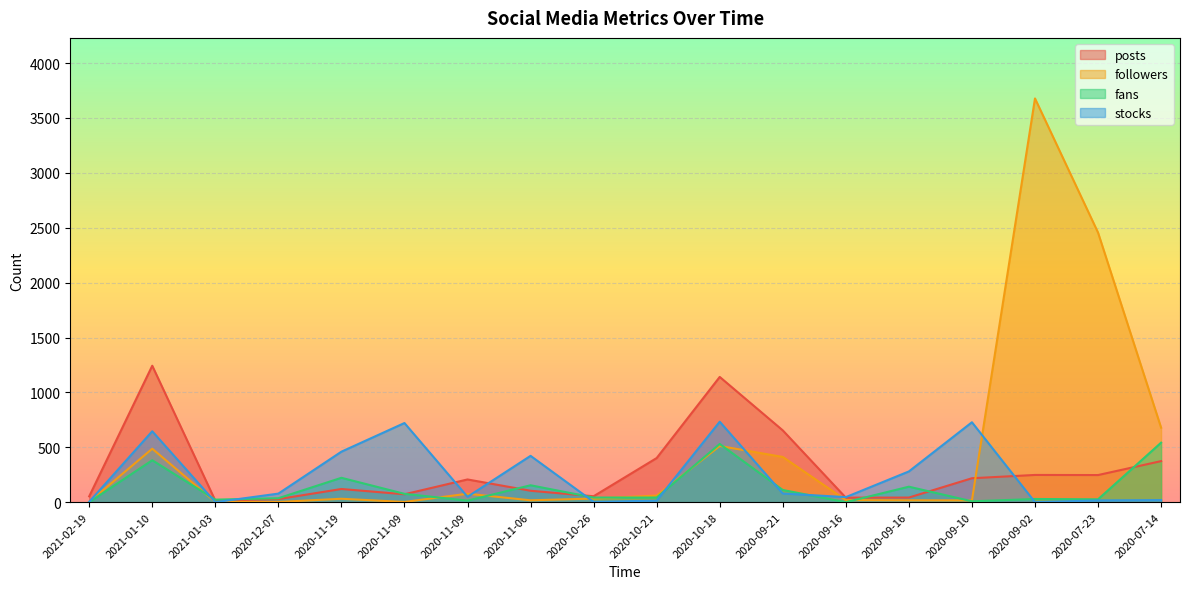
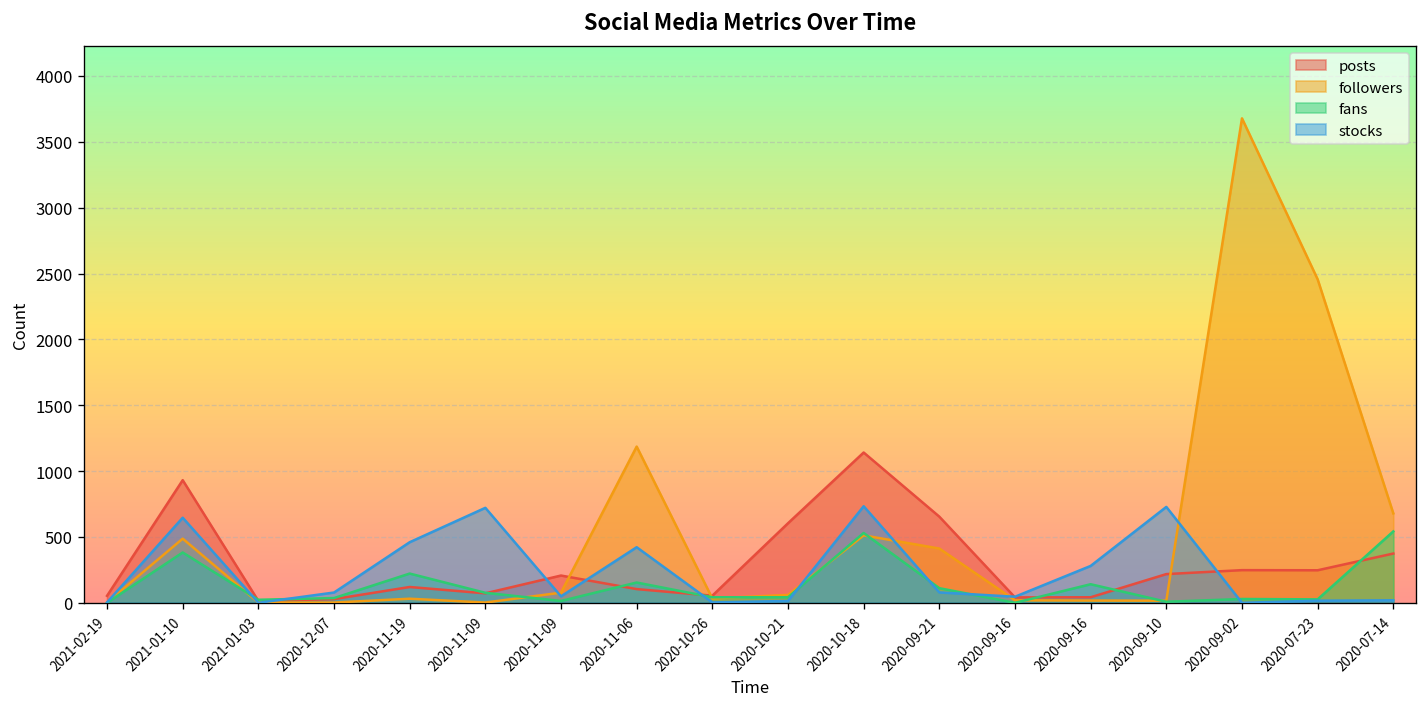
  {
    "posts": {
      "2021-02-19": 50,
-     "2021-01-10": 1240,
+     "2021-01-10": 930,
      "2020-11-19": 120,
      "2020-11-06": 100,
-     "2020-10-21": 400,
+     "2020-10-21": 600,
      "2020-10-18": 1140,
      "2020-09-21": 650,
      "2020-09-10": 220,
      "2020-09-02": 250,
      "2020-07-23": 250,
      "2020-07-14": 370
    },
    "followers": {
      "2021-01-10": 490,
      "2020-12-07": 0,
      "2020-11-19": 30,
-     "2020-11-06": 20,
+     "2020-11-06": 1190,
      "2020-09-21": 410,
      "2020-09-02": 3680,
      "2020-07-23": 2460,
      "2020-07-14": 680
    },
    "fans": {
      "2021-01-10": 380,
      "2020-11-19": 220,
      "2020-11-06": 150,
      "2020-09-21": 110,
      "2020-09-02": 30,
      "2020-07-14": 540
    },
    "stocks": {
      "2021-01-10": 650,
      "2020-12-07": 80,
      "2020-11-19": 460,
      "2020-11-06": 420,
      "2020-10-26": 0,
      "2020-10-21": 10,
      "2020-10-18": 730,
      "2020-09-21": 80,
      "2020-09-10": 730,
      "2020-09-02": 0,
      "2020-07-14": 20
    }
  }
